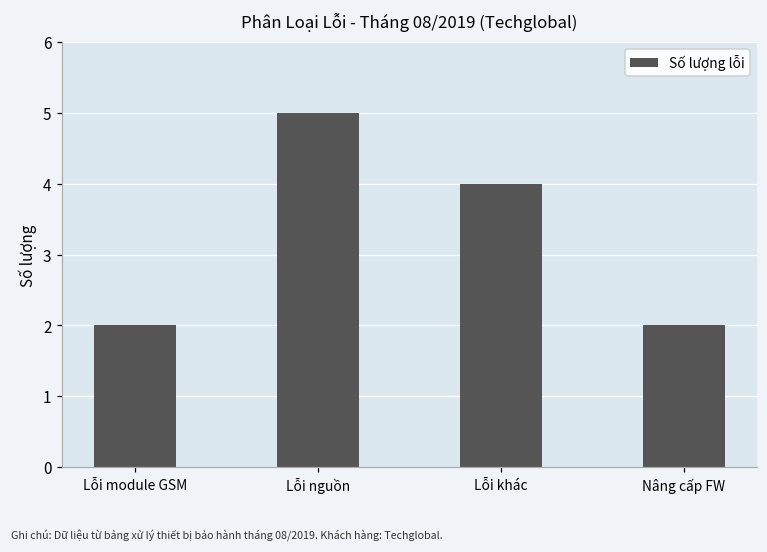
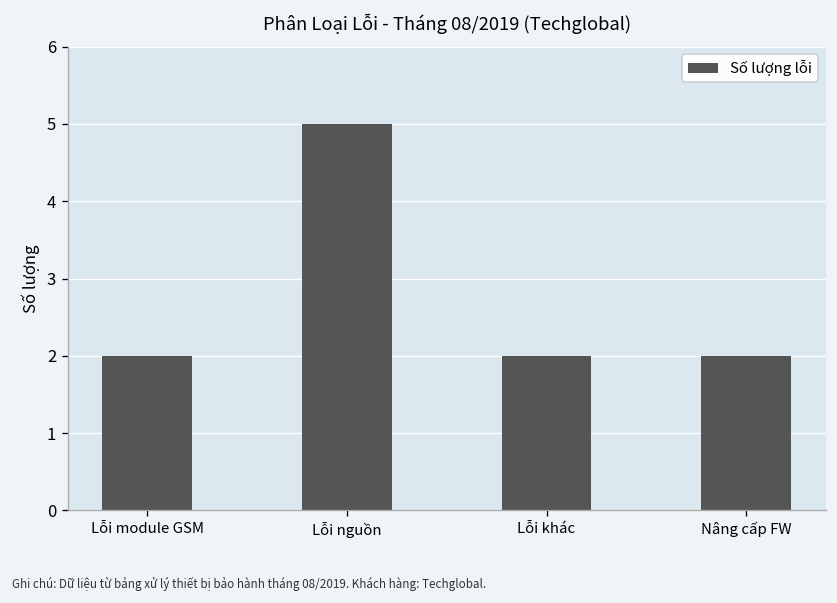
  {
    "Lỗi module GSM": 2,
    "Lỗi nguồn": 5,
-   "Lỗi khác": 4,
+   "Lỗi khác": 2,
    "Nâng cấp FW": 2
  }
